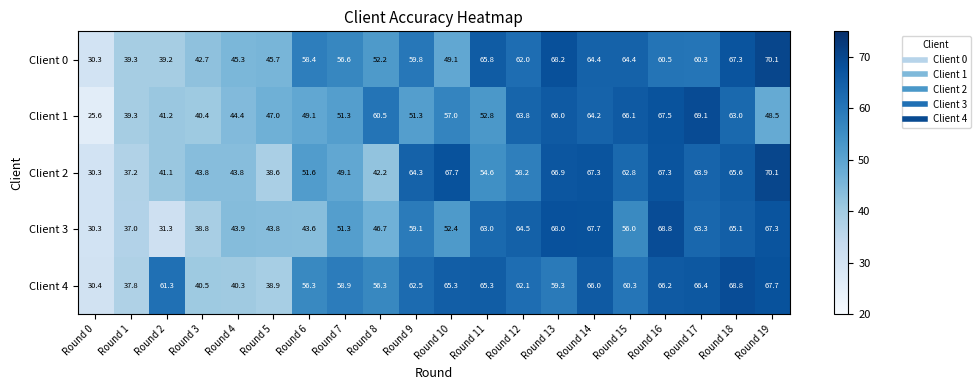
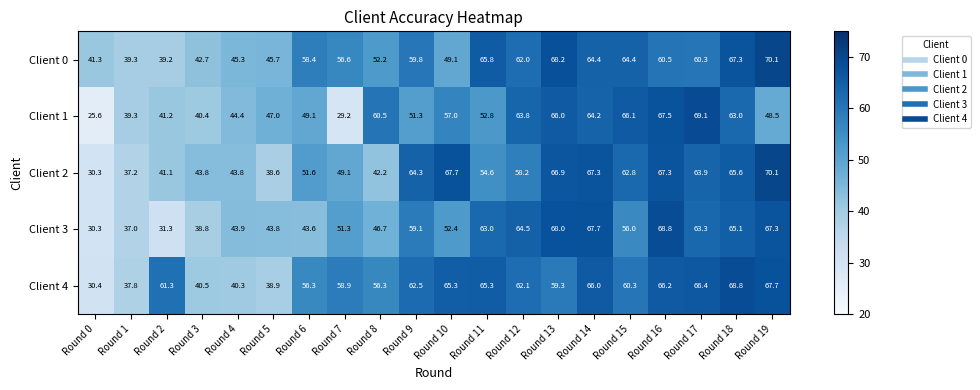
  {
    "Client 0": {
-     "Round 0": 30.3,
+     "Round 0": 41.3,
      "Round 1": 39.3,
      "Round 2": 39.2,
      "Round 3": 42.7,
      "Round 4": 45.3,
      "Round 5": 45.7,
      "Round 6": 58.4,
      "Round 7": 56.6,
      "Round 8": 52.2,
      "Round 9": 59.8,
      "Round 10": 49.1,
      "Round 11": 65.8,
      "Round 12": 62.0,
      "Round 13": 68.2,
      "Round 14": 64.4,
      "Round 15": 64.4,
      "Round 16": 60.5,
      "Round 17": 60.3,
      "Round 18": 67.3,
      "Round 19": 70.1
    },
    "Client 1": {
      "Round 0": 25.6,
      "Round 1": 39.3,
      "Round 2": 41.2,
      "Round 3": 40.4,
      "Round 4": 44.4,
      "Round 5": 47.0,
      "Round 6": 49.1,
-     "Round 7": 51.3,
+     "Round 7": 29.2,
      "Round 8": 60.5,
      "Round 9": 51.3,
      "Round 10": 57.0,
      "Round 11": 52.8,
      "Round 12": 63.8,
      "Round 13": 66.0,
      "Round 14": 64.2,
      "Round 15": 66.1,
      "Round 16": 67.5,
      "Round 17": 69.1,
      "Round 18": 63.0,
      "Round 19": 48.5
    },
    "Client 2": {
      "Round 0": 30.3,
      "Round 1": 37.2,
      "Round 2": 41.1,
      "Round 3": 43.8,
      "Round 4": 43.8,
      "Round 5": 38.6,
      "Round 6": 51.6,
      "Round 7": 49.1,
      "Round 8": 42.2,
      "Round 9": 64.3,
      "Round 10": 67.7,
      "Round 11": 54.6,
      "Round 12": 58.2,
      "Round 13": 66.9,
      "Round 14": 67.3,
      "Round 15": 62.8,
      "Round 16": 67.3,
      "Round 17": 63.9,
      "Round 18": 65.6,
      "Round 19": 70.1
    },
    "Client 3": {
      "Round 0": 30.3,
      "Round 1": 37.0,
      "Round 2": 31.3,
      "Round 3": 38.8,
      "Round 4": 43.9,
      "Round 5": 43.8,
      "Round 6": 43.6,
      "Round 7": 51.3,
      "Round 8": 46.7,
      "Round 9": 59.1,
      "Round 10": 52.4,
      "Round 11": 63.0,
      "Round 12": 64.5,
      "Round 13": 68.0,
      "Round 14": 67.7,
      "Round 15": 56.0,
      "Round 16": 68.8,
      "Round 17": 63.3,
      "Round 18": 65.1,
      "Round 19": 67.3
    },
    "Client 4": {
      "Round 0": 30.4,
      "Round 1": 37.8,
      "Round 2": 61.3,
      "Round 3": 40.5,
      "Round 4": 40.3,
      "Round 5": 38.9,
      "Round 6": 56.3,
      "Round 7": 58.9,
      "Round 8": 56.3,
      "Round 9": 62.5,
      "Round 10": 65.3,
      "Round 11": 65.3,
      "Round 12": 62.1,
      "Round 13": 59.3,
      "Round 14": 66.0,
      "Round 15": 60.3,
      "Round 16": 66.2,
      "Round 17": 66.4,
      "Round 18": 68.8,
      "Round 19": 67.7
    }
  }
